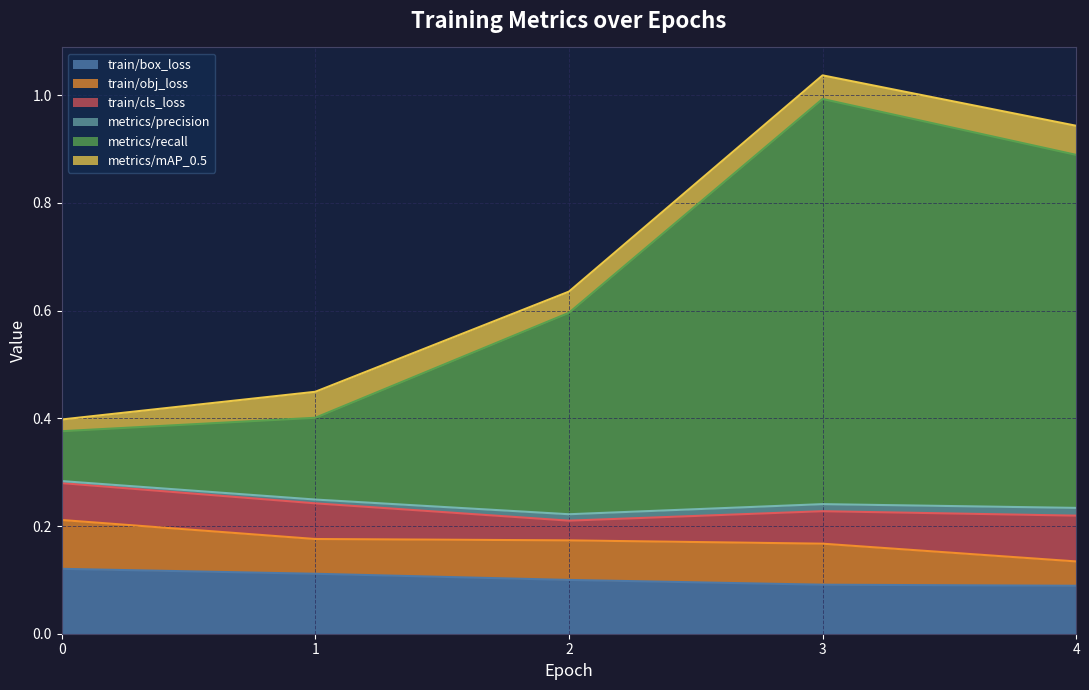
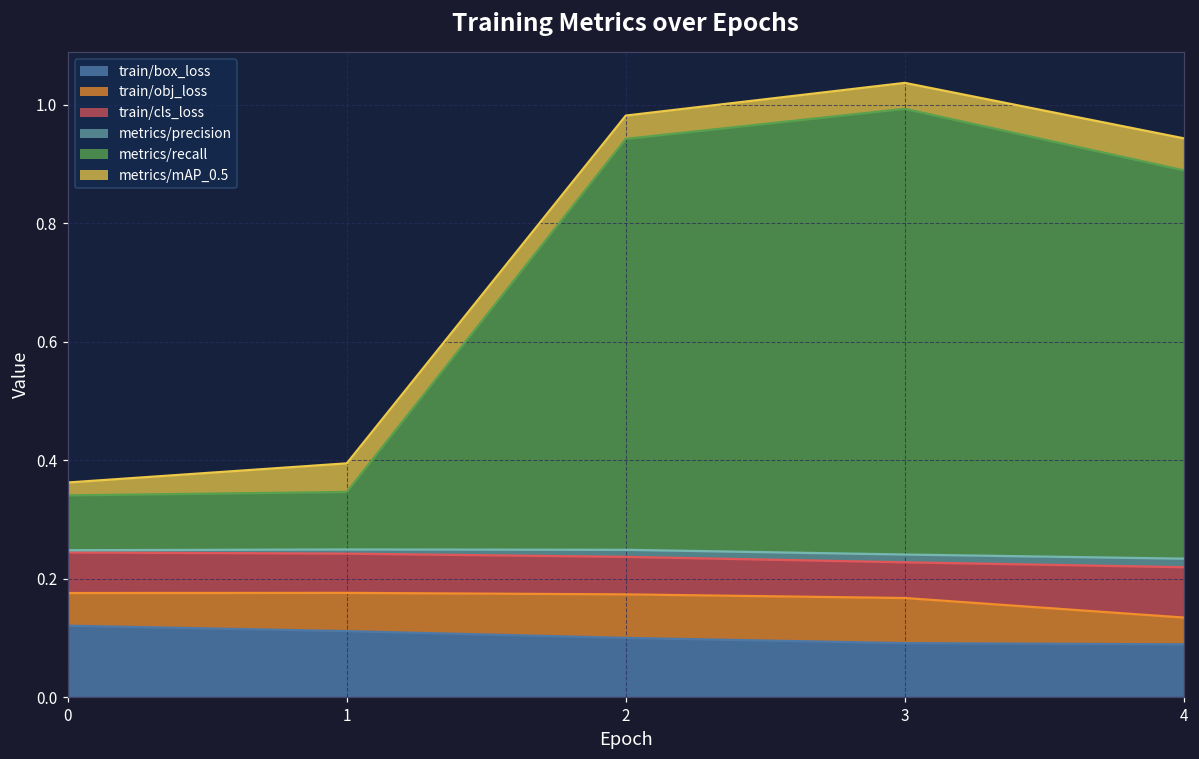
  {
    "train/obj_loss": {
-     "0": 0.09,
+     "0": 0.06,
      "1": 0.06,
      "2": 0.07,
      "3": 0.08,
      "4": 0.05
    },
    "train/cls_loss": {
      "1": 0.07,
-     "2": 0.04,
+     "2": 0.06,
      "3": 0.06,
      "4": 0.09
    },
    "metrics/recall": {
      "0": 0.09,
-     "1": 0.15,
-     "2": 0.37,
+     "1": 0.10,
+     "2": 0.69,
      "3": 0.75,
      "4": 0.66
    },
    "metrics/mAP_0.5": {
      "0": 0.02,
      "1": 0.05,
      "2": 0.04,
      "3": 0.04,
      "4": 0.05
    }
  }
